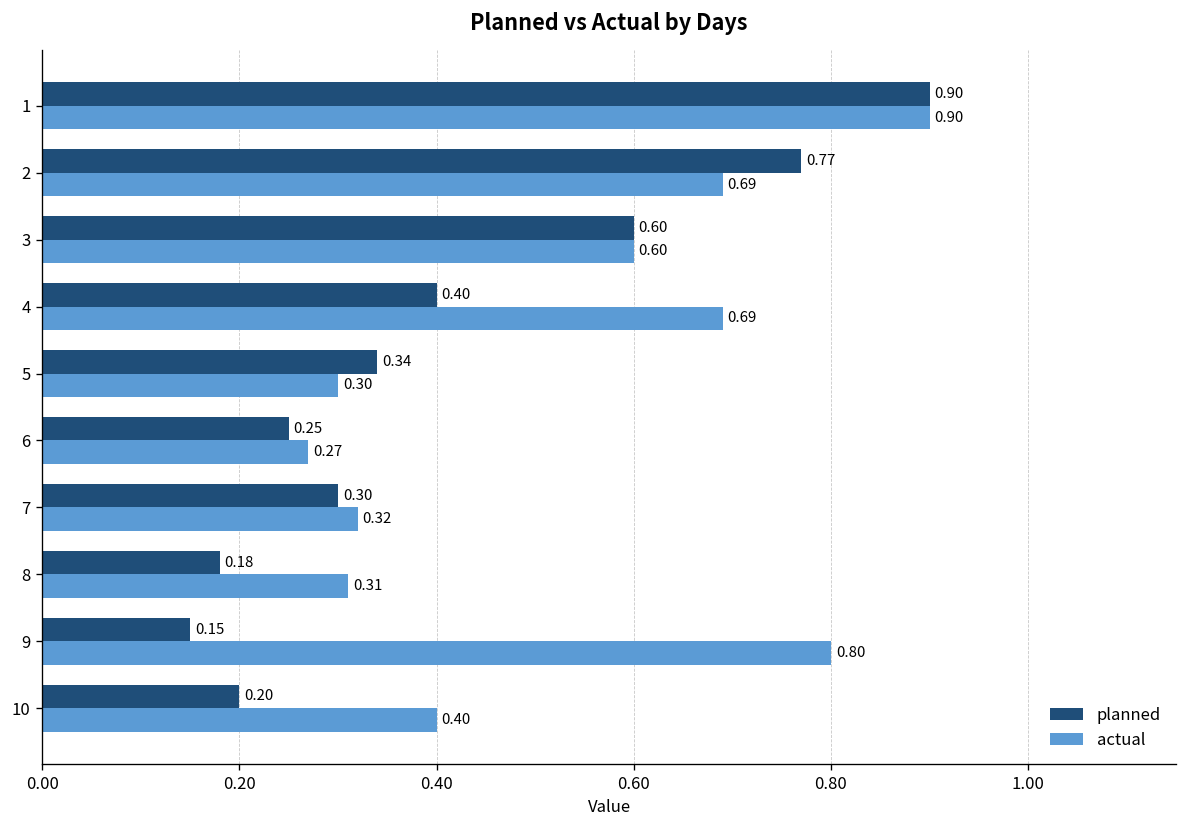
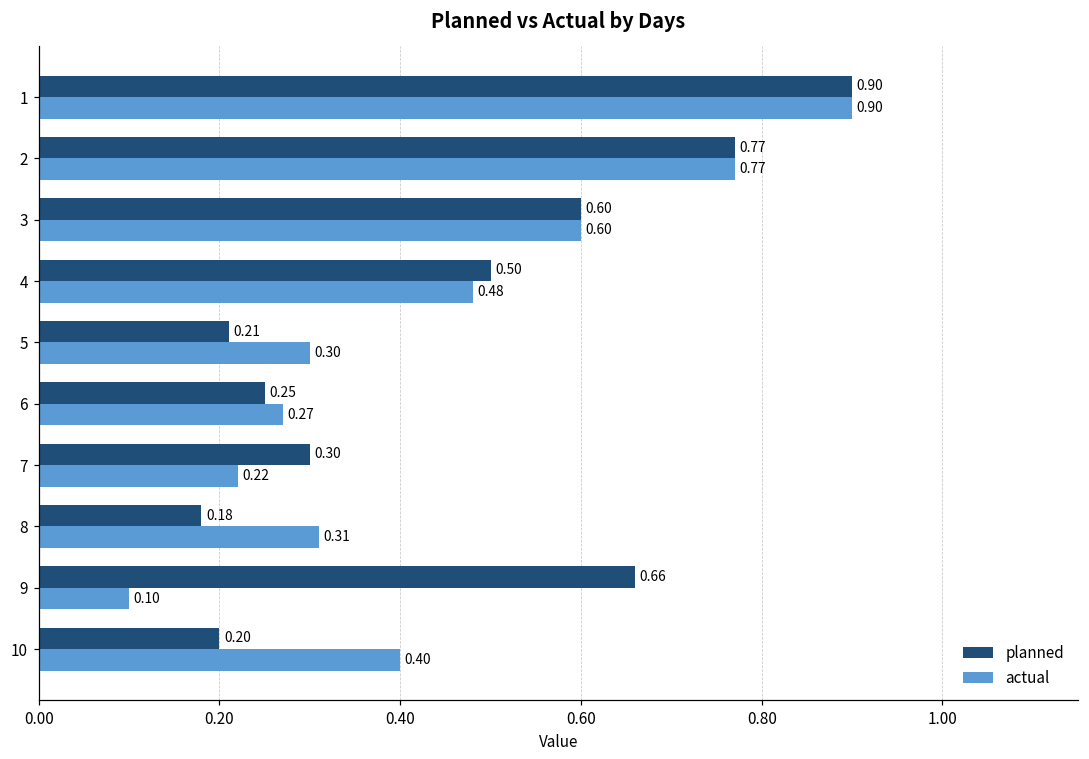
  {
    "planned": {
      "1": 0.90,
      "2": 0.77,
      "3": 0.60,
-     "4": 0.40,
-     "5": 0.34,
+     "4": 0.50,
+     "5": 0.21,
      "6": 0.25,
      "7": 0.30,
      "8": 0.18,
-     "9": 0.15,
+     "9": 0.66,
      "10": 0.20
    },
    "actual": {
      "1": 0.90,
-     "2": 0.69,
+     "2": 0.77,
      "3": 0.60,
-     "4": 0.69,
+     "4": 0.48,
      "5": 0.30,
      "6": 0.27,
-     "7": 0.32,
+     "7": 0.22,
      "8": 0.31,
-     "9": 0.80,
+     "9": 0.10,
      "10": 0.40
    }
  }
